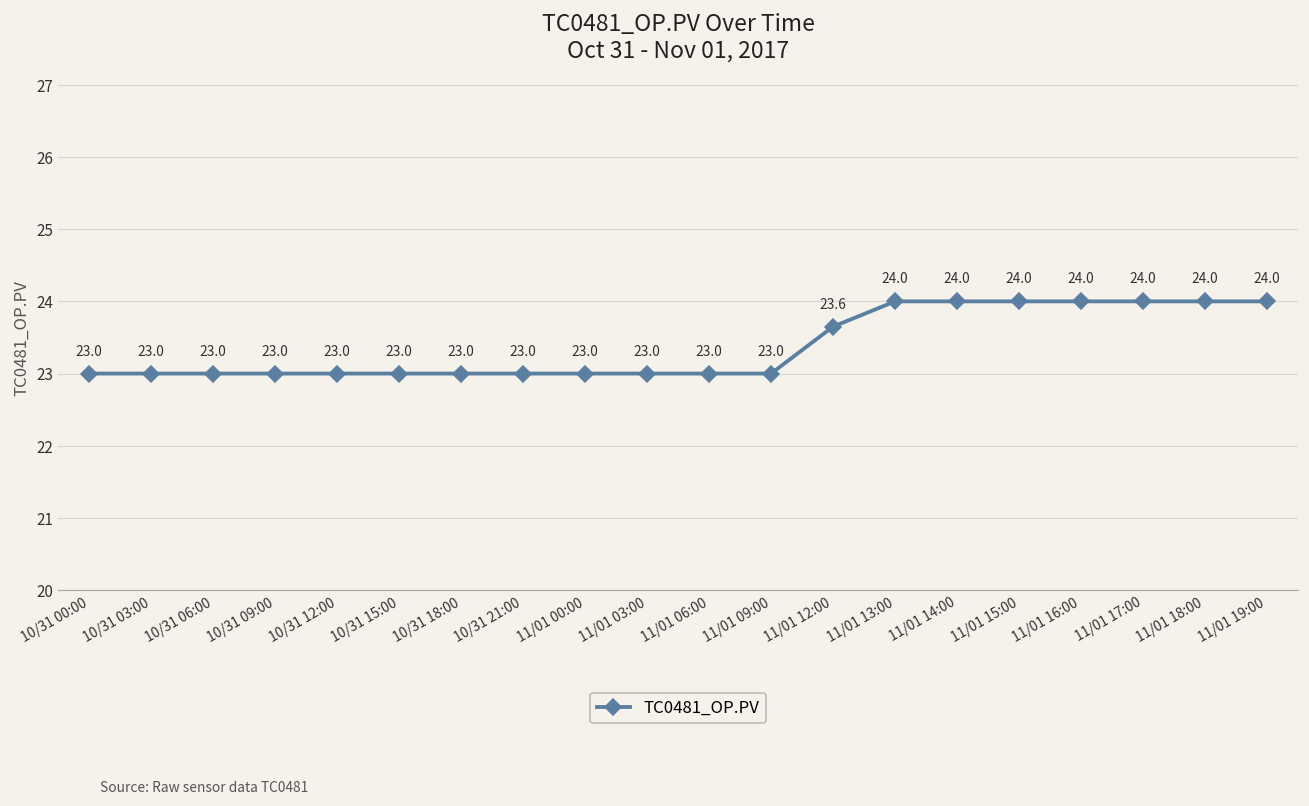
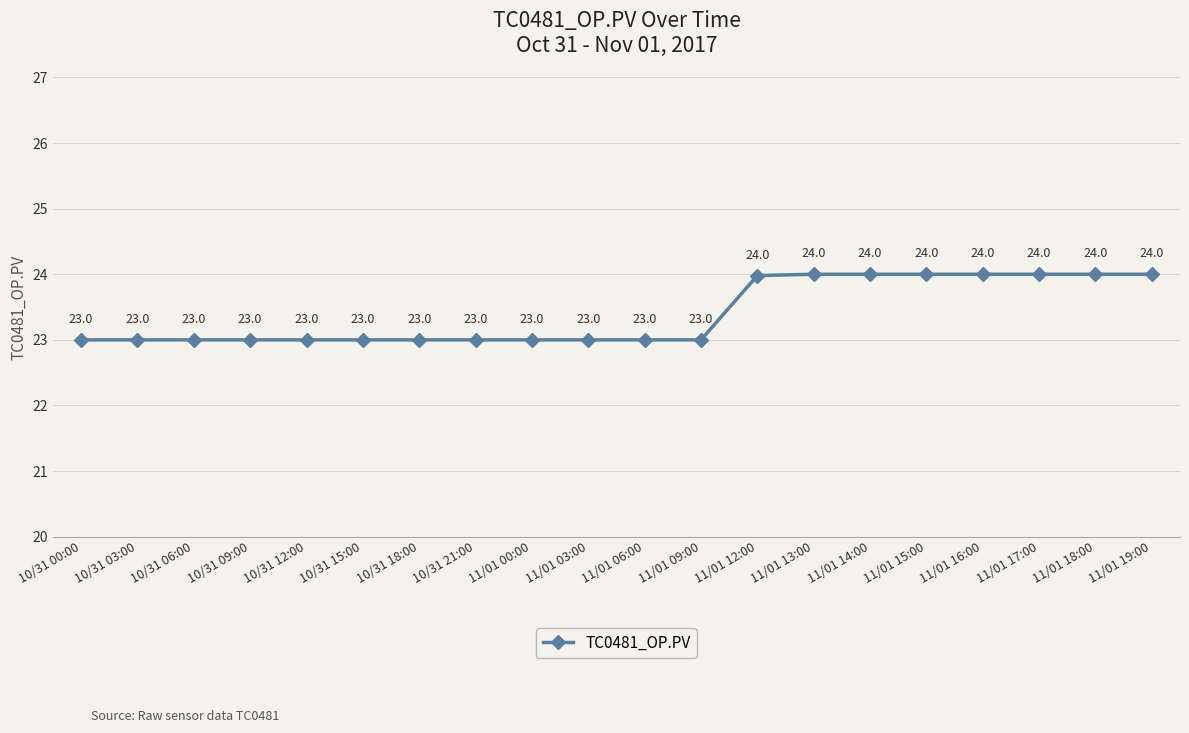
  {
    "10/31 00:00": 23.0,
    "10/31 03:00": 23.0,
    "10/31 06:00": 23.0,
    "10/31 09:00": 23.0,
    "10/31 12:00": 23.0,
    "10/31 15:00": 23.0,
    "10/31 18:00": 23.0,
    "10/31 21:00": 23.0,
    "11/01 00:00": 23.0,
    "11/01 03:00": 23.0,
    "11/01 06:00": 23.0,
    "11/01 09:00": 23.0,
-   "11/01 12:00": 23.6,
+   "11/01 12:00": 24.0,
    "11/01 13:00": 24.0,
    "11/01 14:00": 24.0,
    "11/01 15:00": 24.0,
    "11/01 16:00": 24.0,
    "11/01 17:00": 24.0,
    "11/01 18:00": 24.0,
    "11/01 19:00": 24.0
  }
